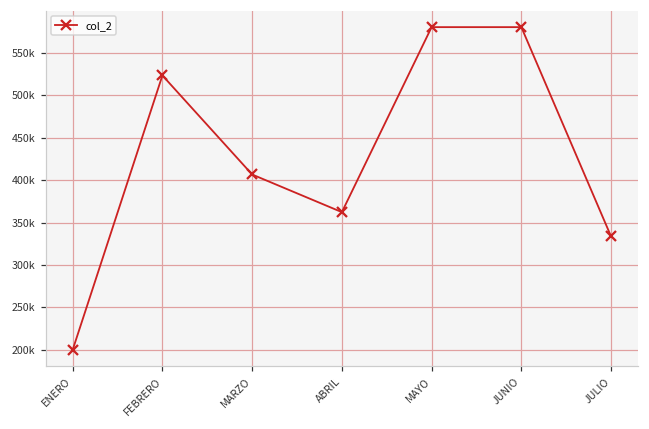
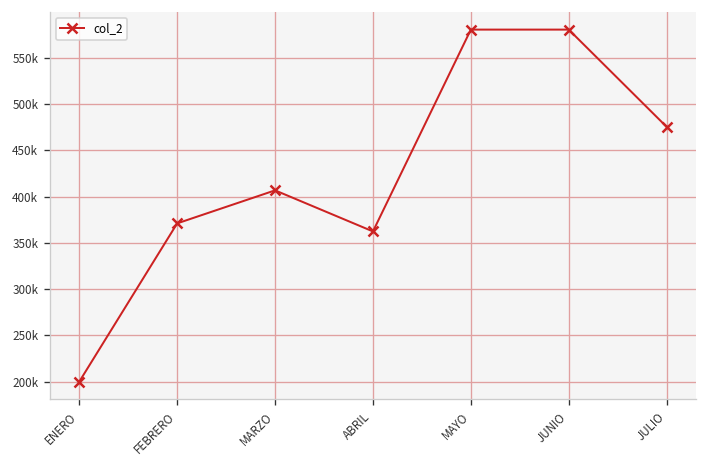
  {
    "ENERO": 200000,
-   "FEBRERO": 520000,
+   "FEBRERO": 370000,
    "MARZO": 410000,
    "ABRIL": 360000,
    "MAYO": 580000,
    "JUNIO": 580000,
-   "JULIO": 330000
+   "JULIO": 480000
  }
